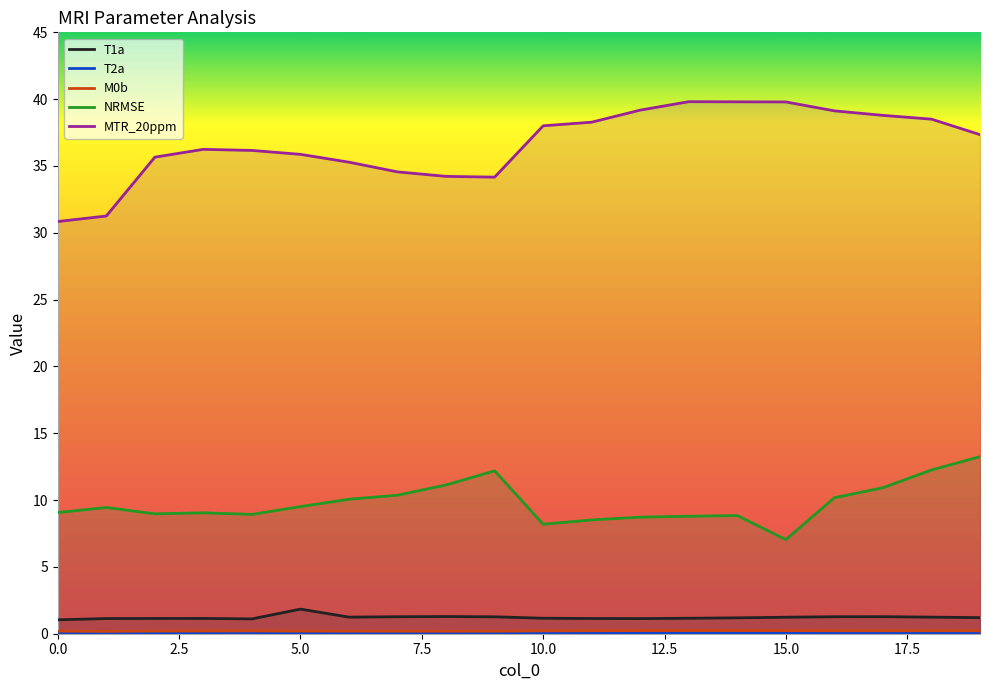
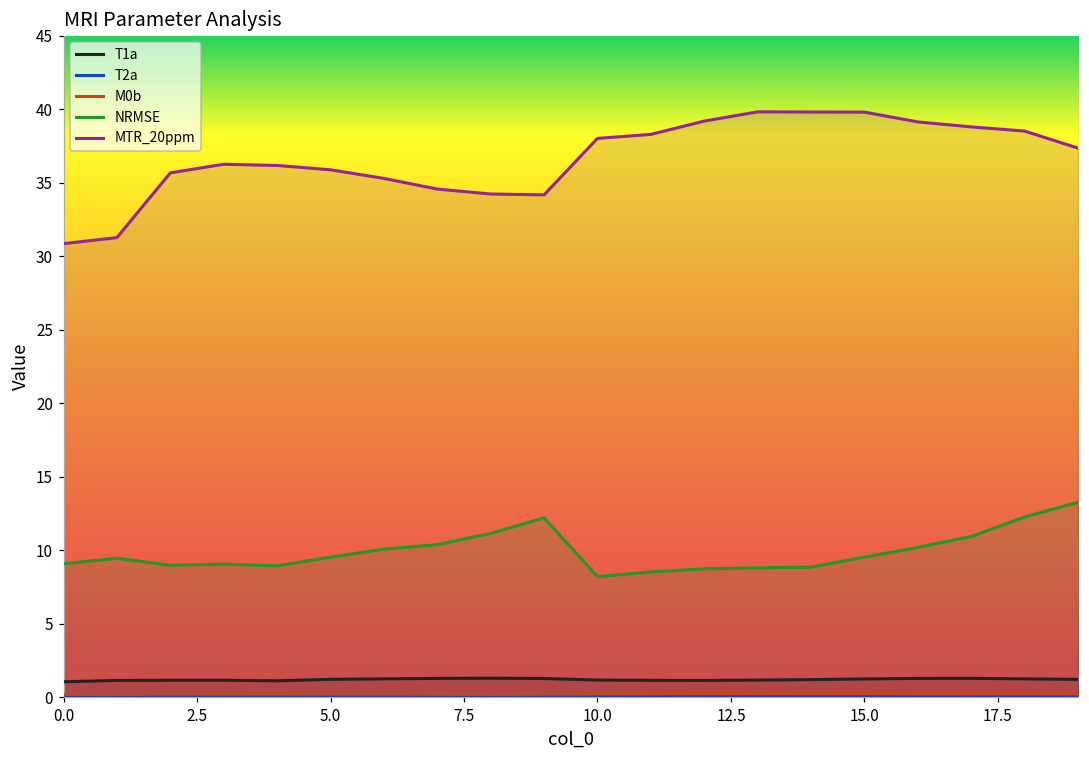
  {
    "T1a": {
      "0.0": 1.0,
-     "5.0": 1.8,
+     "5.0": 1.2,
      "10.0": 1.2,
      "15.0": 1.2
    },
    "T2a": {
      "15.0": 0.0
    },
    "M0b": {
      "15.0": 0.2
    },
    "NRMSE": {
      "0.0": 9.1,
      "5.0": 9.5,
      "10.0": 8.2,
-     "15.0": 7.0
+     "15.0": 9.5
    },
    "MTR_20ppm": {
      "0.0": 30.8,
      "5.0": 35.9,
      "10.0": 38.0,
      "15.0": 39.8
    }
  }
